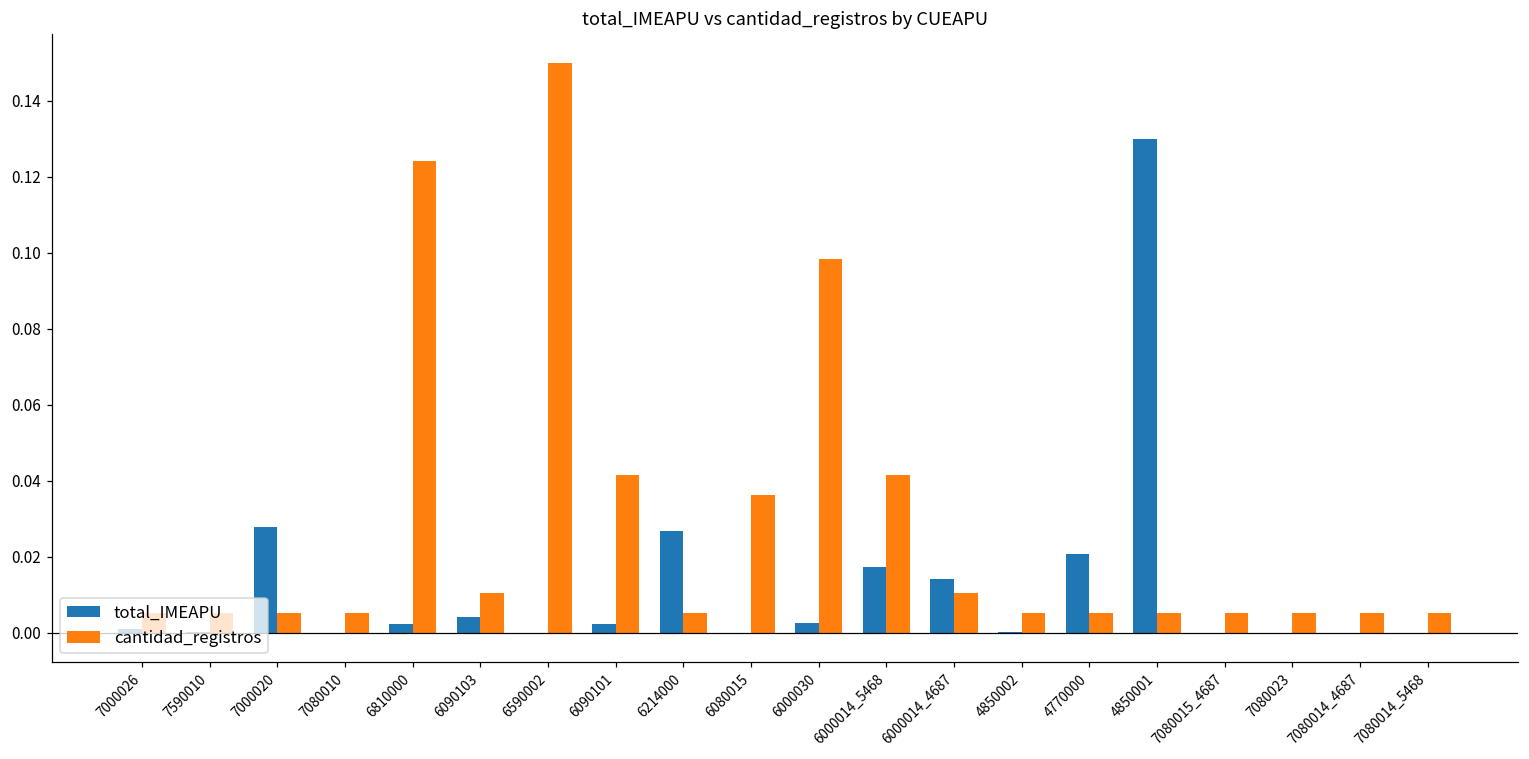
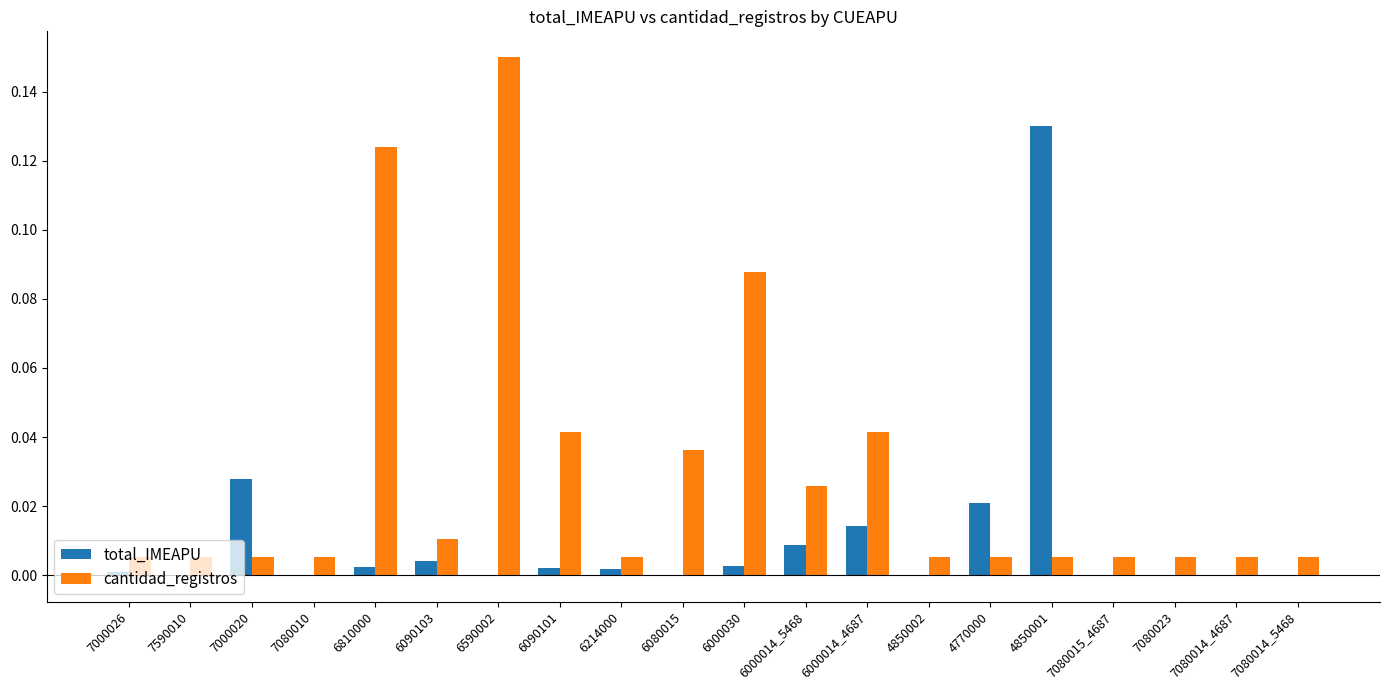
  {
    "total_IMEAPU": {
      "7000020": 0.028,
      "6810000": 0.002,
      "6090103": 0.004,
      "6090101": 0.002,
-     "6214000": 0.027,
+     "6214000": 0.002,
      "6000030": 0.003,
-     "6000014_5468": 0.017,
+     "6000014_5468": 0.009,
      "6000014_4687": 0.014,
      "4770000": 0.021,
      "4850001": 0.130
    },
    "cantidad_registros": {
      "7000020": 0.005,
      "7080010": 0.005,
      "6810000": 0.124,
      "6090103": 0.010,
      "6590002": 0.150,
      "6090101": 0.041,
      "6214000": 0.005,
      "6080015": 0.036,
-     "6000030": 0.098,
-     "6000014_5468": 0.041,
-     "6000014_4687": 0.010,
+     "6000030": 0.088,
+     "6000014_5468": 0.026,
+     "6000014_4687": 0.041,
      "4850002": 0.005,
      "4770000": 0.005,
      "4850001": 0.005,
      "7080015_4687": 0.005,
      "7080023": 0.005,
      "7080014_4687": 0.005,
      "7080014_5468": 0.005
    }
  }
